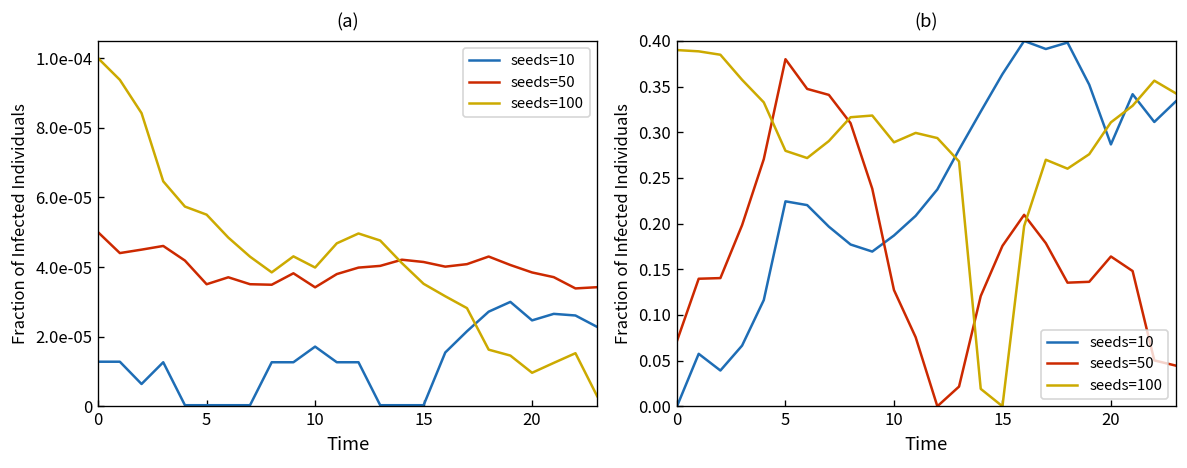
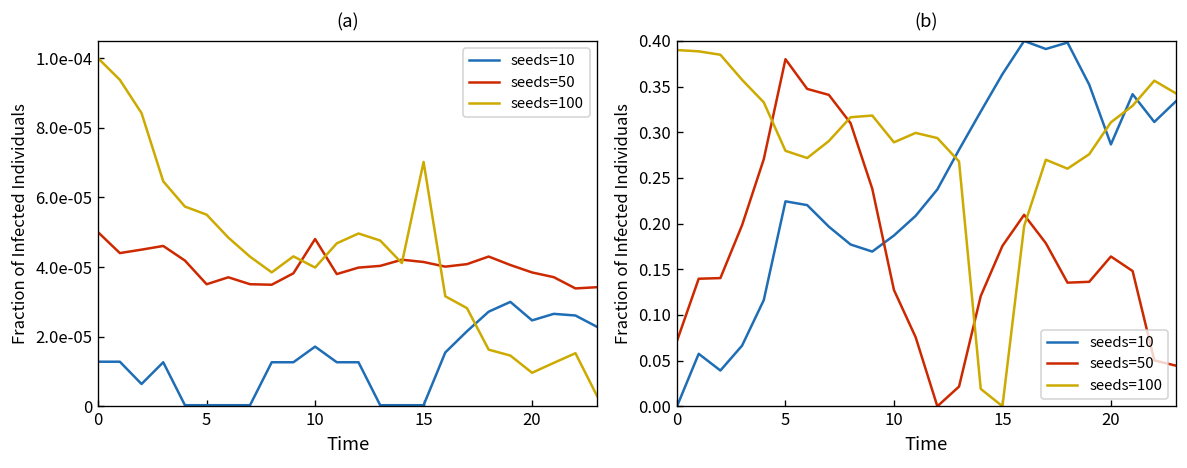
  {
    "(a)": {
      "seeds=10": {
        "0": 0.000013,
        "5": 0.000000,
        "10": 0.000017,
        "15": 0.000000,
        "20": 0.000025
      },
      "seeds=50": {
        "0": 0.000050,
        "5": 0.000035,
-       "10": 0.000034,
+       "10": 0.000048,
        "15": 0.000041,
        "20": 0.000038
      },
      "seeds=100": {
        "0": 0.000100,
        "5": 0.000055,
        "10": 0.000040,
-       "15": 0.000035,
+       "15": 0.000070,
        "20": 0.000010
      }
    },
    "(b)": {
      "seeds=10": {
        "0": 0.00,
        "5": 0.22,
        "10": 0.19,
        "15": 0.36,
        "20": 0.29
      },
      "seeds=50": {
        "0": 0.07,
        "5": 0.38,
        "10": 0.13,
        "15": 0.18,
        "20": 0.16
      },
      "seeds=100": {
        "0": 0.39,
        "5": 0.28,
        "10": 0.29,
        "15": 0.00,
        "20": 0.31
      }
    }
  }
